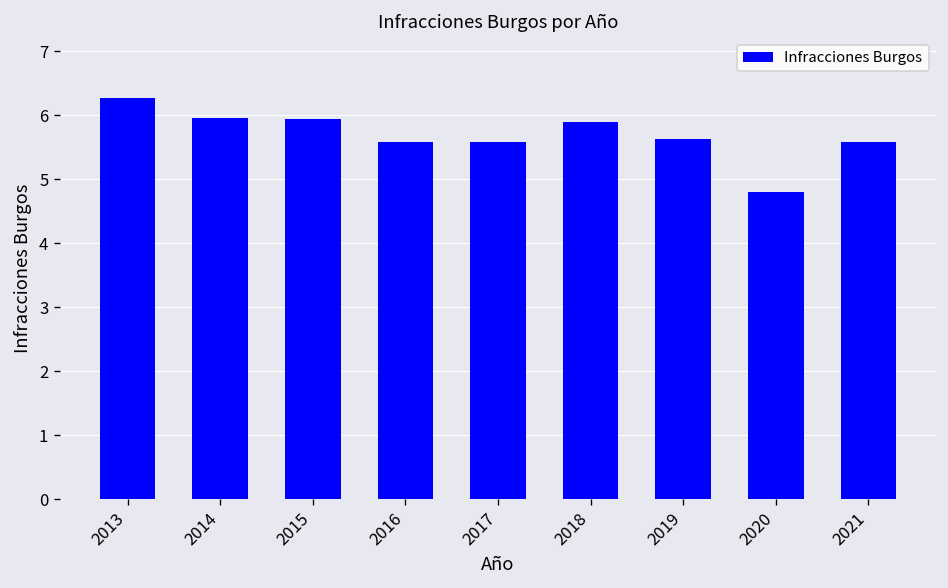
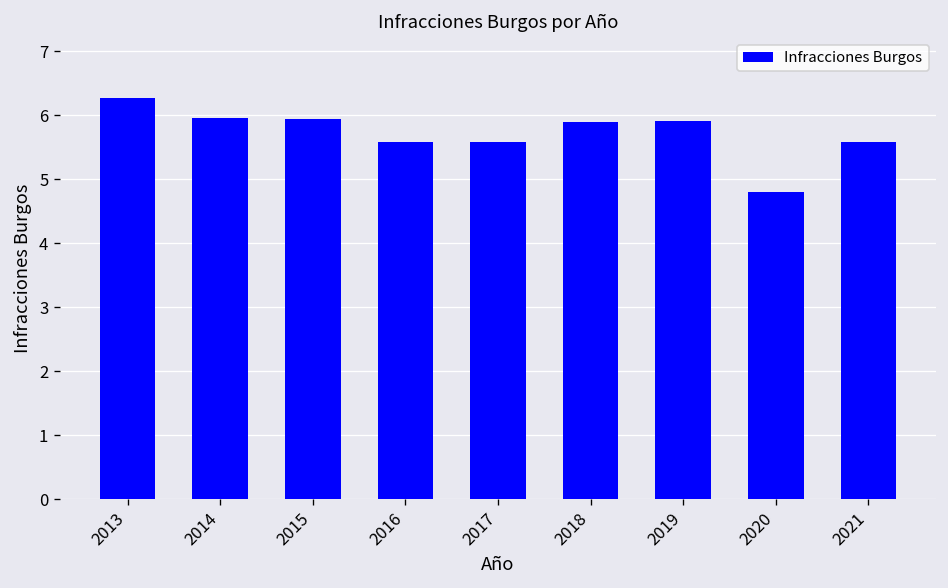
  {
    "2013": 6.3,
    "2014": 6.0,
    "2015": 5.9,
    "2016": 5.6,
    "2017": 5.6,
    "2018": 5.9,
-   "2019": 5.6,
+   "2019": 5.9,
    "2020": 4.8,
    "2021": 5.6
  }
